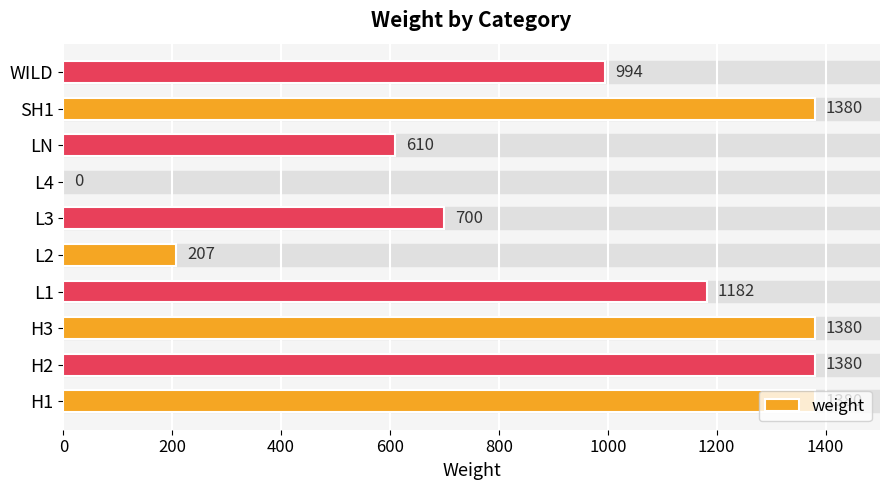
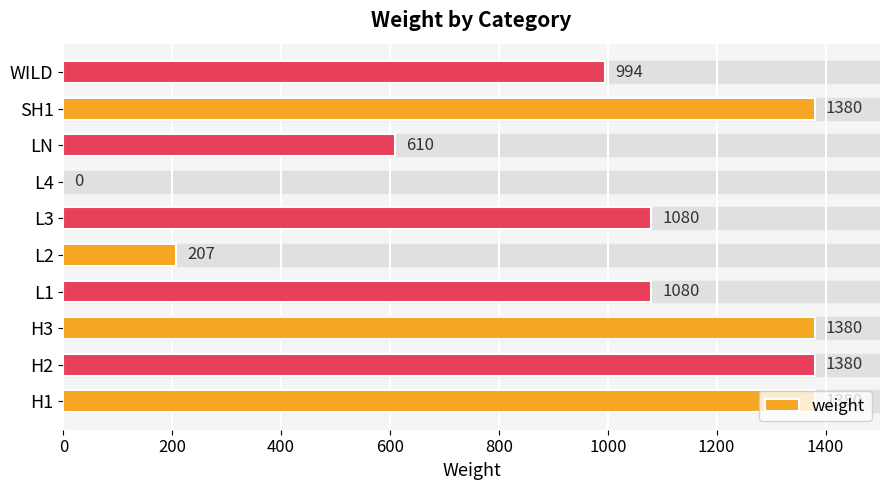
  {
    "WILD": 994,
    "SH1": 1380,
    "LN": 610,
    "L4": 0,
-   "L3": 700,
+   "L3": 1080,
    "L2": 207,
-   "L1": 1182,
+   "L1": 1080,
    "H3": 1380,
    "H2": 1380
  }
